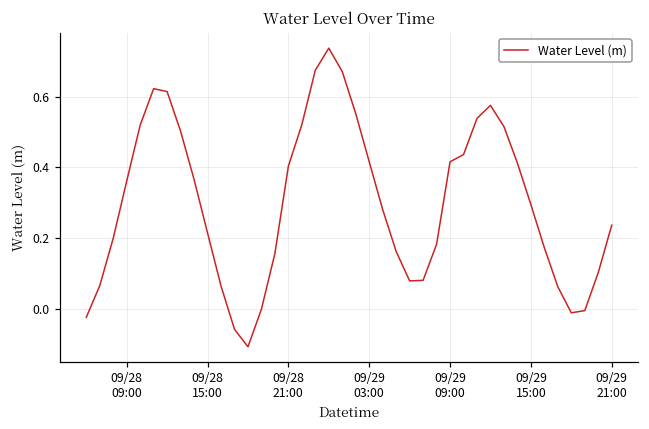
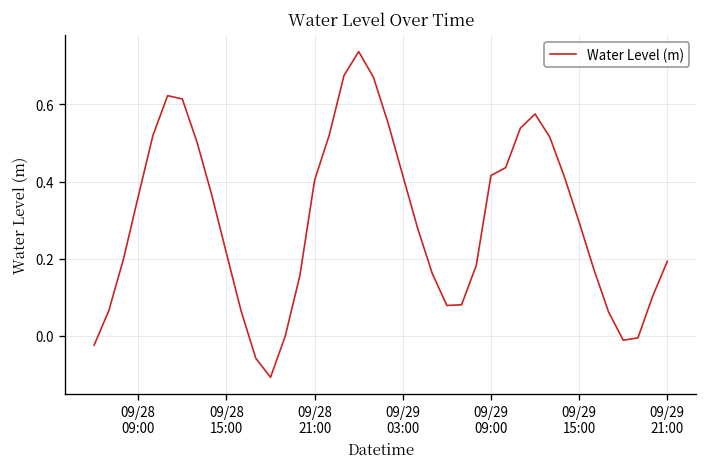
  {
    "09/28 09:00": 0.36,
    "09/28 15:00": 0.21,
    "09/28 21:00": 0.40,
    "09/29 03:00": 0.42,
    "09/29 09:00": 0.42,
    "09/29 15:00": 0.29,
-   "09/29 21:00": 0.24
+   "09/29 21:00": 0.19
  }
